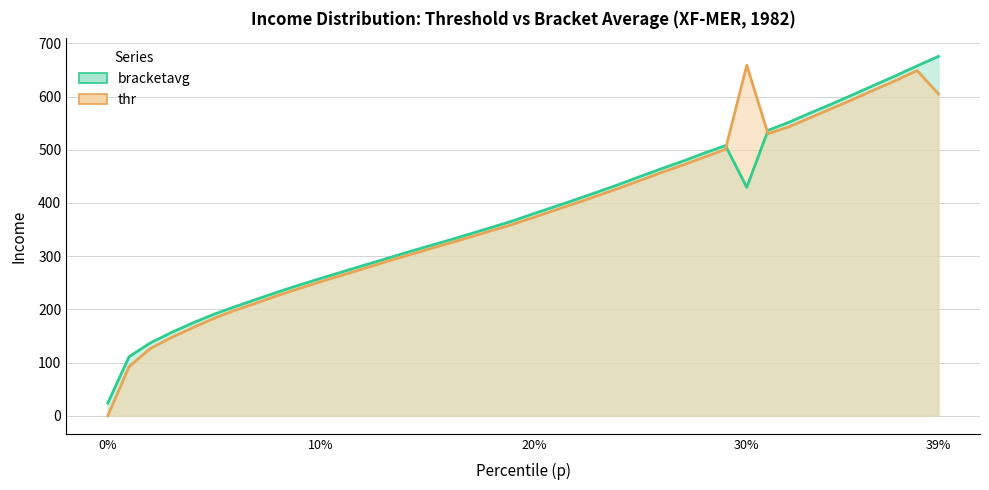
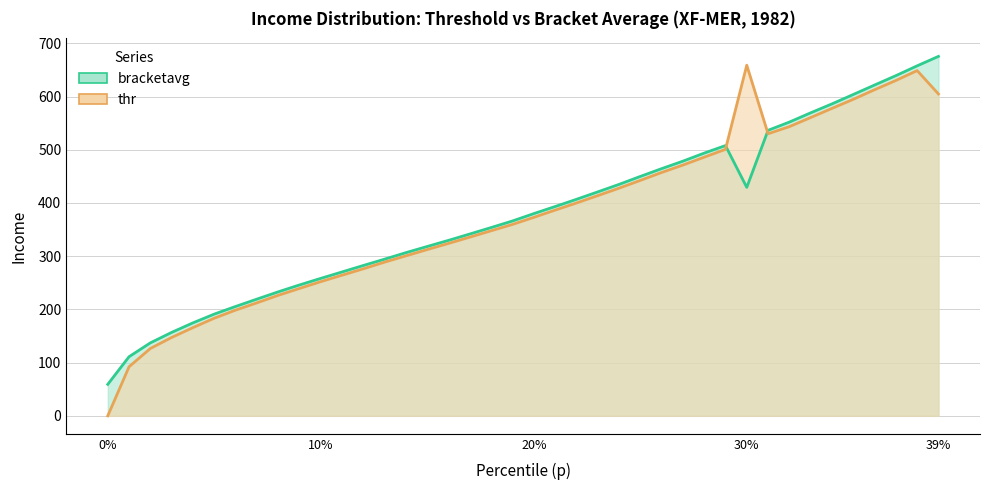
  {
    "bracketavg": {
-     "0%": 20,
+     "0%": 60,
      "10%": 260,
      "20%": 380,
      "30%": 430,
      "39%": 680
    },
    "thr": {
      "0%": 0,
      "10%": 250,
      "20%": 370,
      "30%": 660,
      "39%": 600
    }
  }
